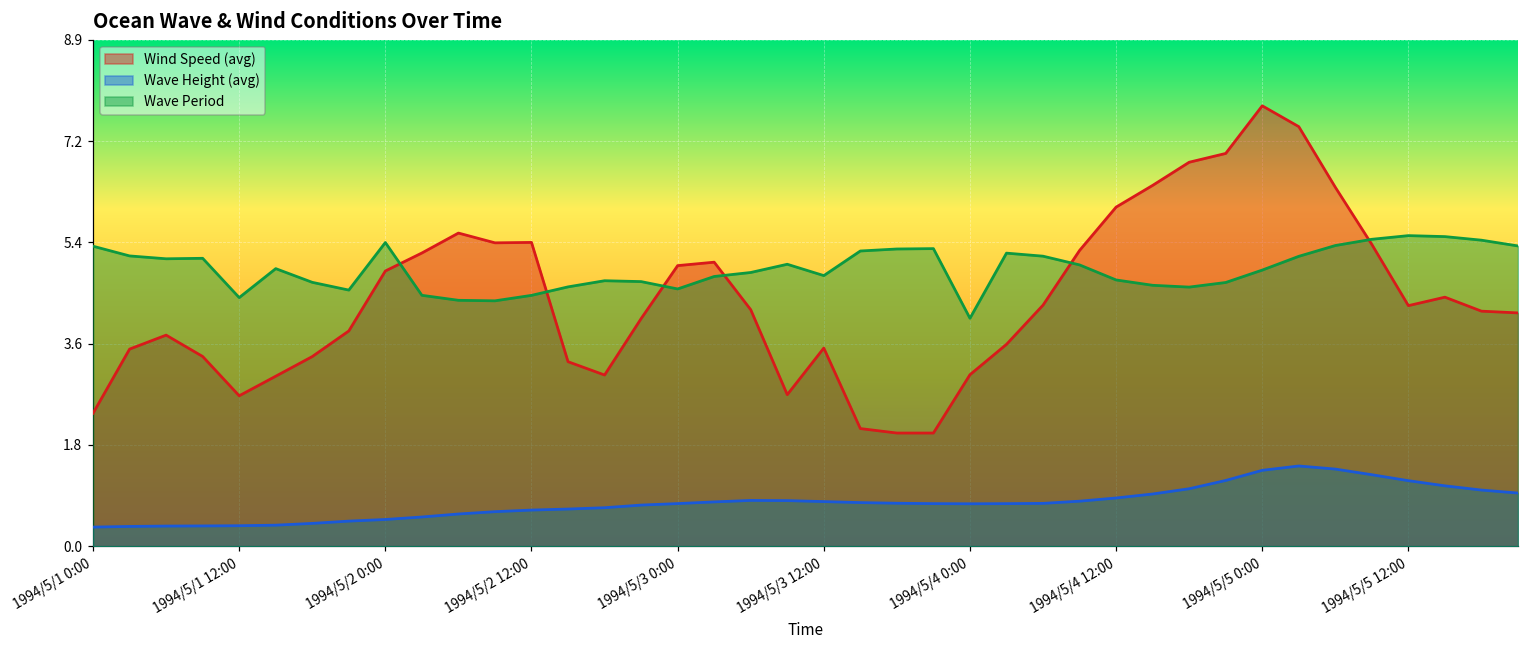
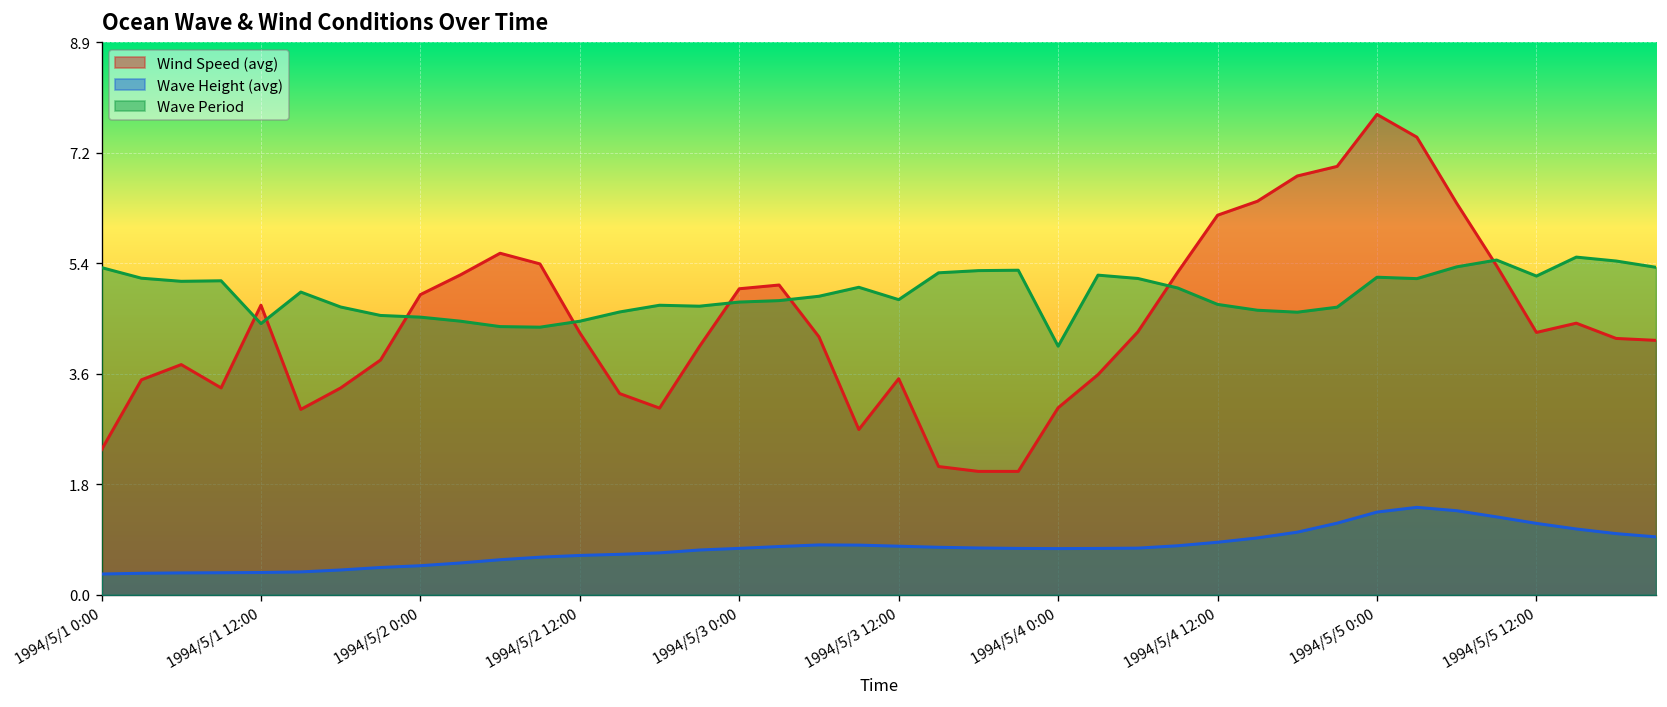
  {
    "Wind Speed (avg)": {
      "1994/5/1 0:00": 2.3,
-     "1994/5/1 12:00": 2.7,
+     "1994/5/1 12:00": 4.7,
      "1994/5/2 0:00": 4.9,
-     "1994/5/2 12:00": 5.4,
+     "1994/5/2 12:00": 4.2,
      "1994/5/3 0:00": 5.0,
      "1994/5/3 12:00": 3.5,
      "1994/5/4 0:00": 3.0,
-     "1994/5/4 12:00": 6.0,
+     "1994/5/4 12:00": 6.1,
      "1994/5/5 0:00": 7.8,
      "1994/5/5 12:00": 4.2
    },
    "Wave Height (avg)": {
      "1994/5/1 0:00": 0.3,
      "1994/5/1 12:00": 0.4,
      "1994/5/2 0:00": 0.5,
      "1994/5/2 12:00": 0.6,
      "1994/5/3 0:00": 0.8,
      "1994/5/3 12:00": 0.8,
      "1994/5/4 0:00": 0.8,
      "1994/5/4 12:00": 0.9,
      "1994/5/5 0:00": 1.3,
      "1994/5/5 12:00": 1.2
    },
    "Wave Period": {
      "1994/5/1 0:00": 5.3,
      "1994/5/1 12:00": 4.4,
-     "1994/5/2 0:00": 5.4,
+     "1994/5/2 0:00": 4.5,
      "1994/5/2 12:00": 4.4,
-     "1994/5/3 0:00": 4.5,
+     "1994/5/3 0:00": 4.7,
      "1994/5/3 12:00": 4.8,
      "1994/5/4 0:00": 4.0,
      "1994/5/4 12:00": 4.7,
-     "1994/5/5 0:00": 4.9,
-     "1994/5/5 12:00": 5.5
+     "1994/5/5 0:00": 5.1,
+     "1994/5/5 12:00": 5.2
    }
  }
